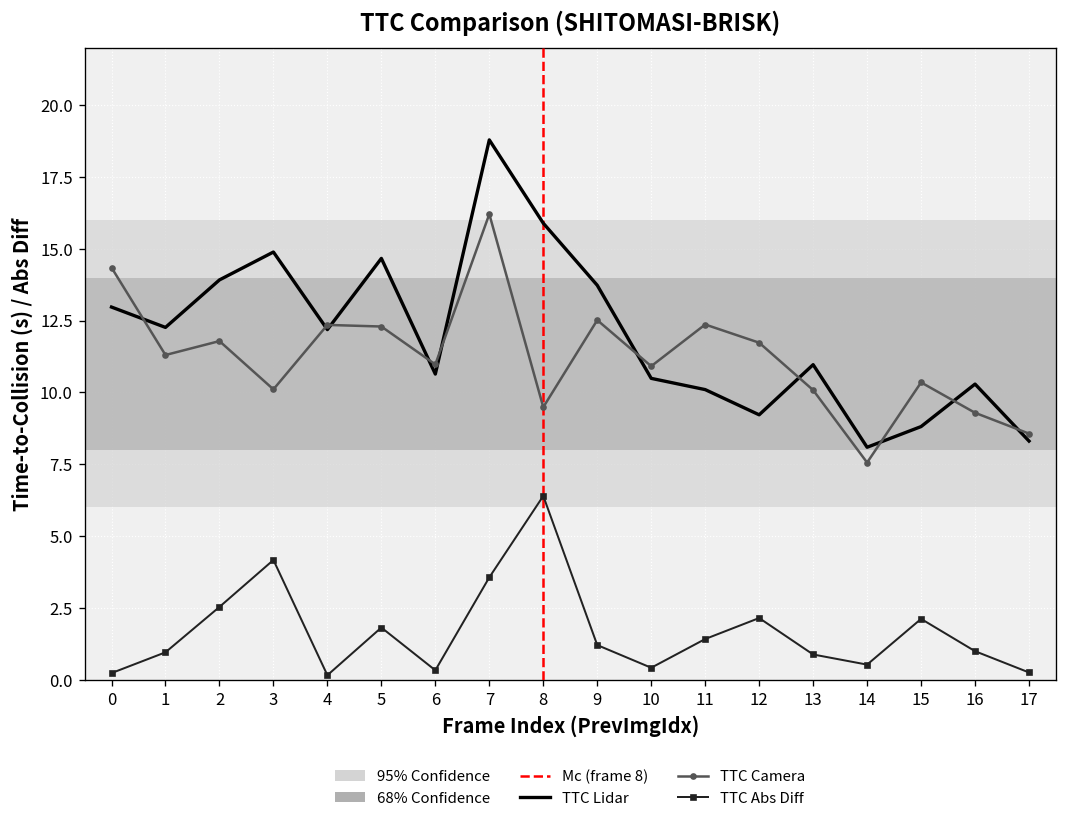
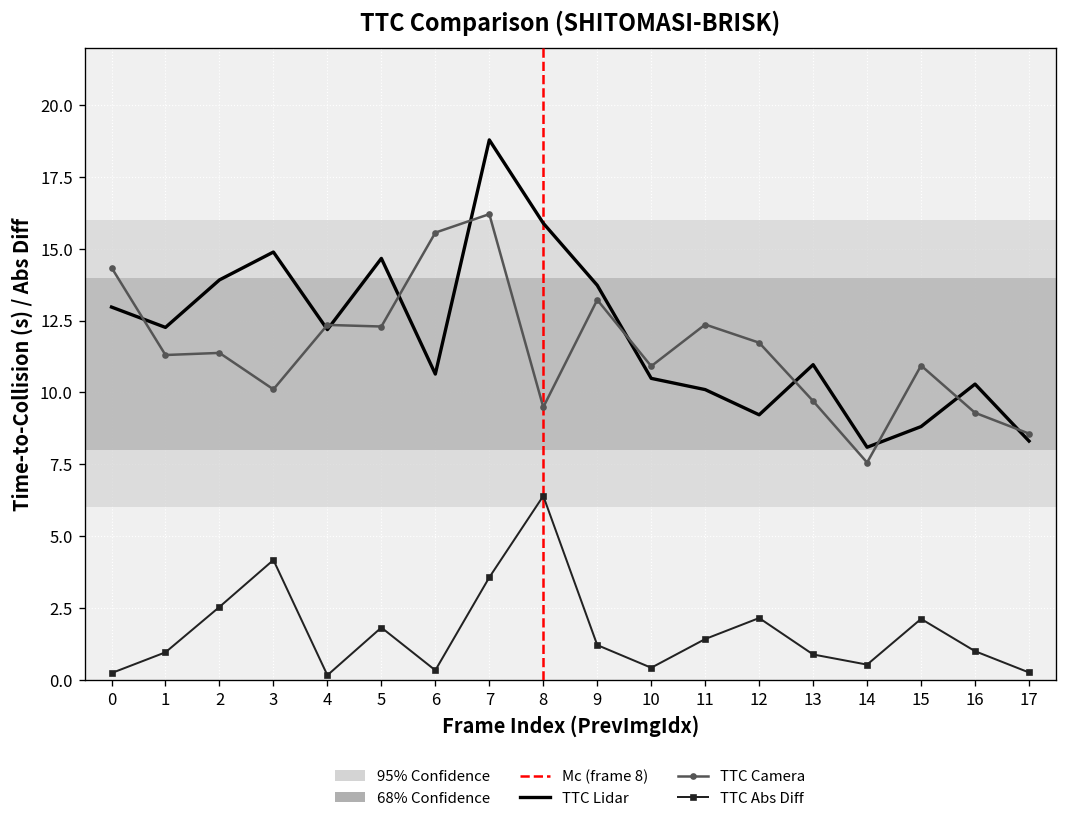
  {
    "TTC Camera": {
      "0": 14.3,
      "1": 11.3,
-     "2": 11.8,
+     "2": 11.4,
      "3": 10.1,
      "4": 12.4,
      "5": 12.3,
-     "6": 11.0,
+     "6": 15.6,
      "7": 16.2,
      "8": 9.5,
-     "9": 12.5,
+     "9": 13.2,
      "10": 10.9,
      "11": 12.4,
      "12": 11.7,
-     "13": 10.1,
+     "13": 9.7,
      "14": 7.6,
-     "15": 10.4,
+     "15": 10.9,
      "16": 9.3,
      "17": 8.6
    }
  }
